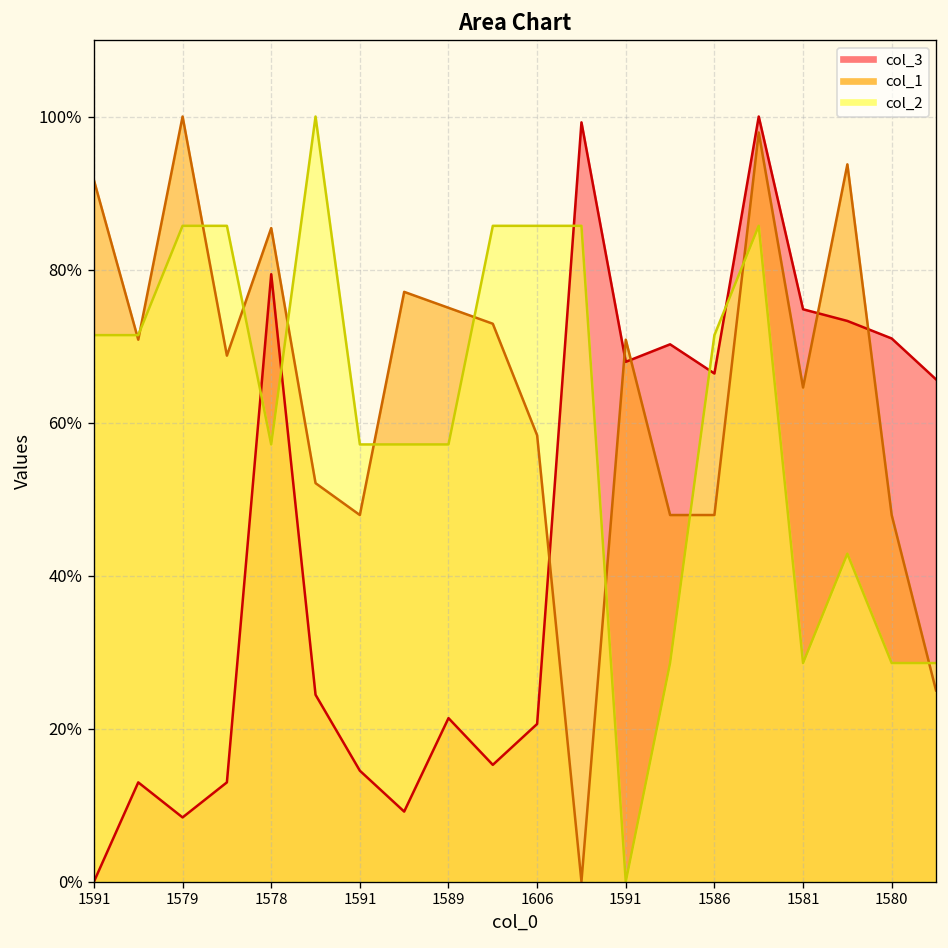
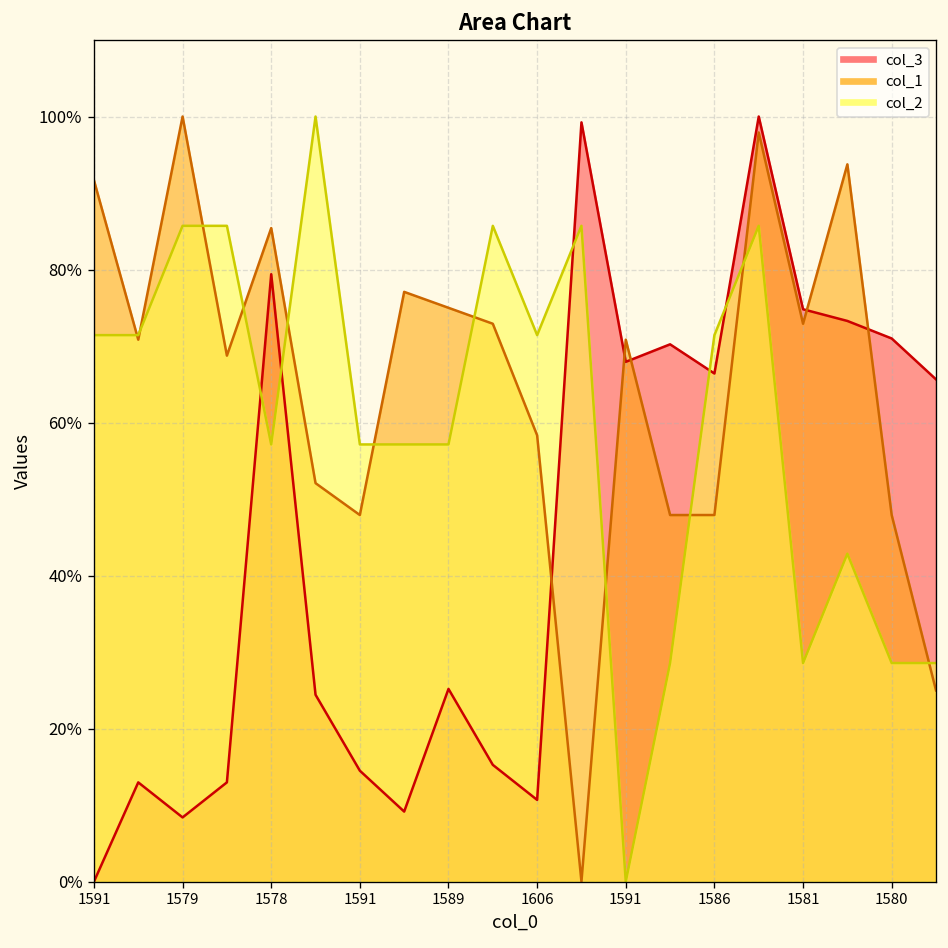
  {
    "col_3": {
      "1579": "8%",
      "1578": "79%",
-     "1589": "21%",
-     "1606": "21%",
+     "1589": "25%",
+     "1606": "11%",
      "1586": "66%",
      "1581": "75%",
      "1580": "71%"
    },
    "col_1": {
      "1579": "100%",
      "1578": "85%",
      "1589": "75%",
      "1606": "58%",
      "1586": "48%",
-     "1581": "65%",
+     "1581": "73%",
      "1580": "48%"
    },
    "col_2": {
      "1579": "86%",
      "1578": "57%",
      "1589": "57%",
-     "1606": "86%",
+     "1606": "71%",
      "1586": "71%",
      "1581": "29%",
      "1580": "29%"
    }
  }
